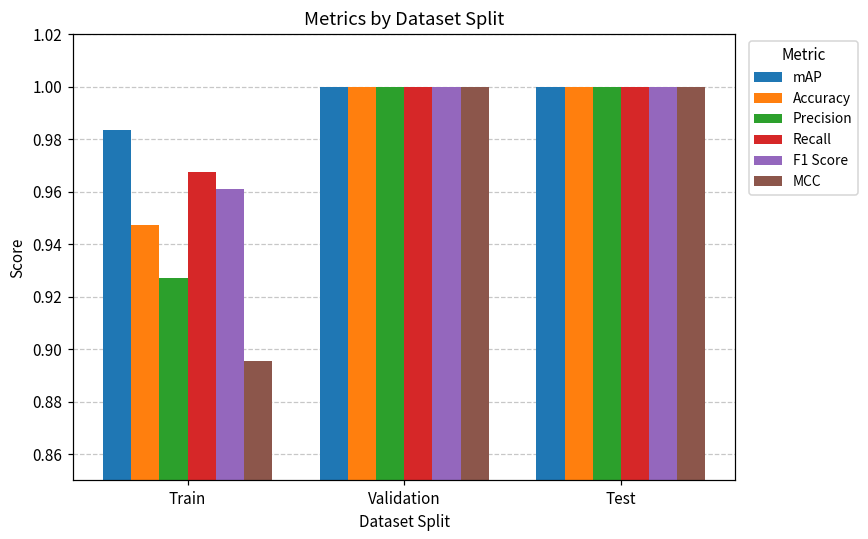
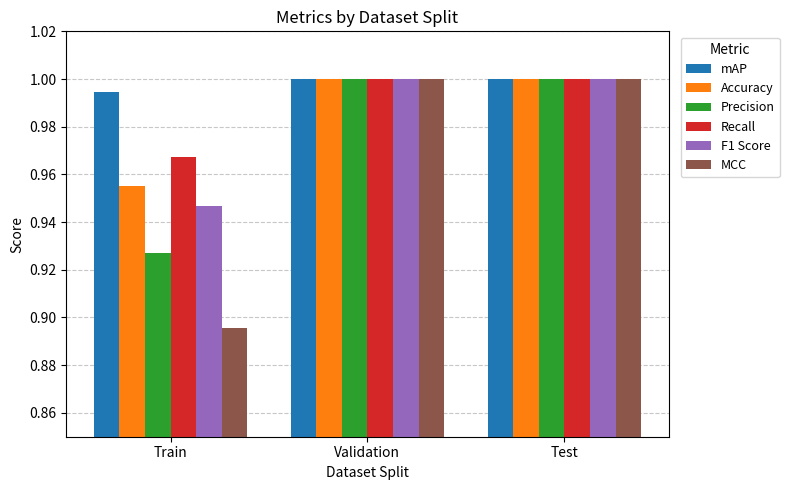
  {
    "mAP": {
-     "Train": 0.983,
+     "Train": 0.995,
      "Validation": 1.000,
      "Test": 1.000
    },
    "Accuracy": {
-     "Train": 0.947,
+     "Train": 0.955,
      "Validation": 1.000,
      "Test": 1.000
    },
    "Precision": {
      "Train": 0.927,
      "Validation": 1.000,
      "Test": 1.000
    },
    "Recall": {
      "Train": 0.967,
      "Validation": 1.000,
      "Test": 1.000
    },
    "F1 Score": {
-     "Train": 0.961,
+     "Train": 0.947,
      "Validation": 1.000,
      "Test": 1.000
    },
    "MCC": {
      "Train": 0.896,
      "Validation": 1.000,
      "Test": 1.000
    }
  }
